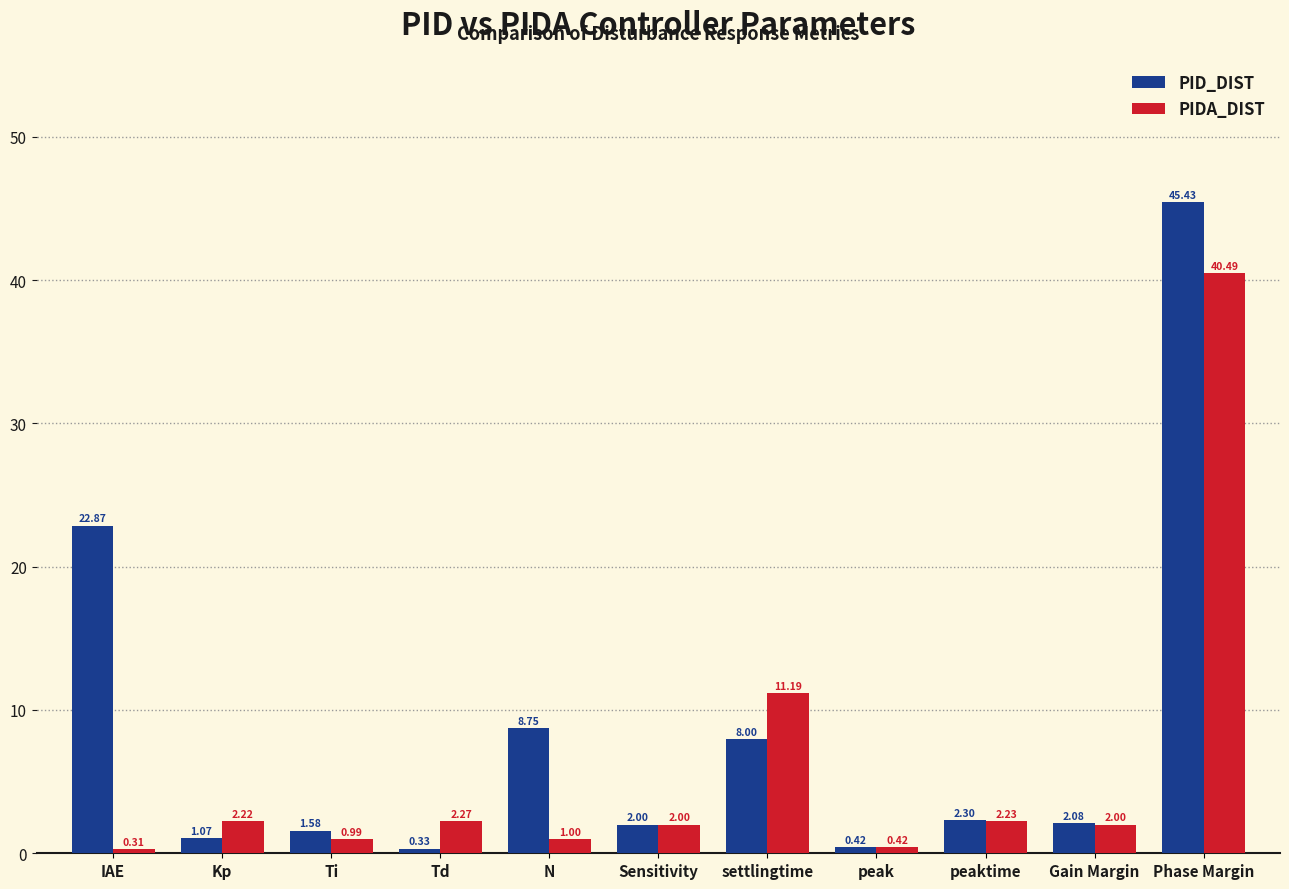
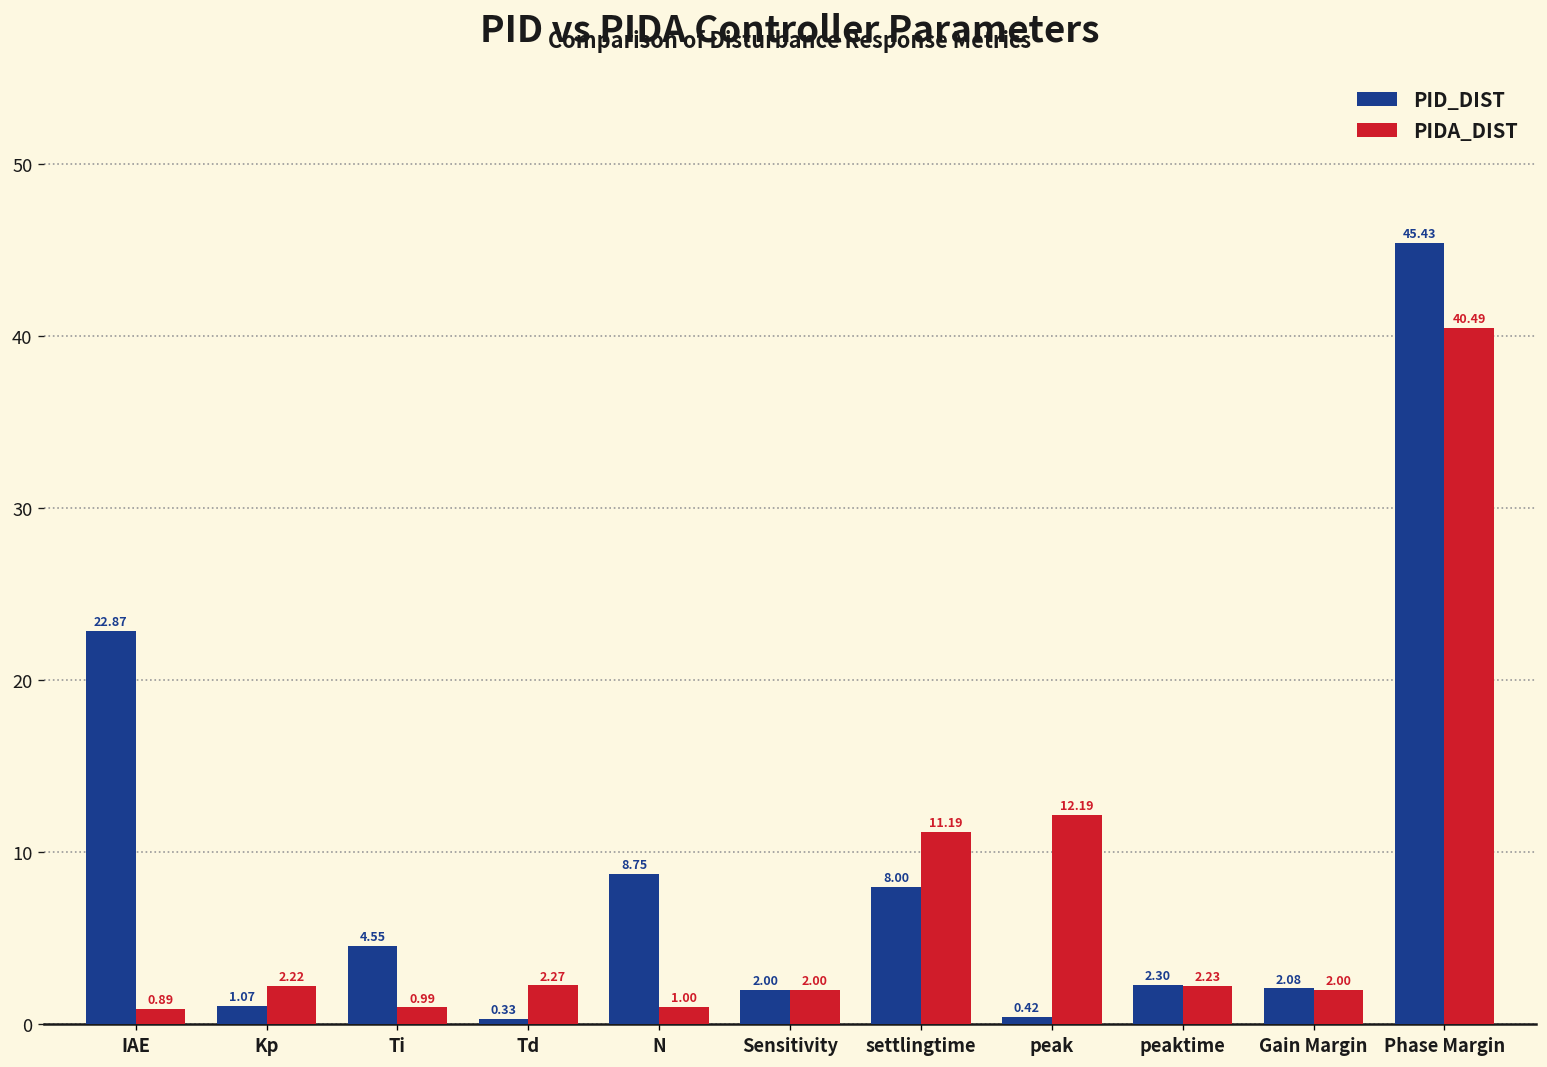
  {
    "PID_DIST": {
      "IAE": 22.87,
      "Kp": 1.07,
-     "Ti": 1.58,
+     "Ti": 4.55,
      "Td": 0.33,
      "N": 8.75,
      "Sensitivity": 2.00,
      "settlingtime": 8.00,
      "peak": 0.42,
      "peaktime": 2.30,
      "Gain Margin": 2.08,
      "Phase Margin": 45.43
    },
    "PIDA_DIST": {
-     "IAE": 0.31,
+     "IAE": 0.89,
      "Kp": 2.22,
      "Ti": 0.99,
      "Td": 2.27,
      "N": 1.00,
      "Sensitivity": 2.00,
      "settlingtime": 11.19,
-     "peak": 0.42,
+     "peak": 12.19,
      "peaktime": 2.23,
      "Gain Margin": 2.00,
      "Phase Margin": 40.49
    }
  }
